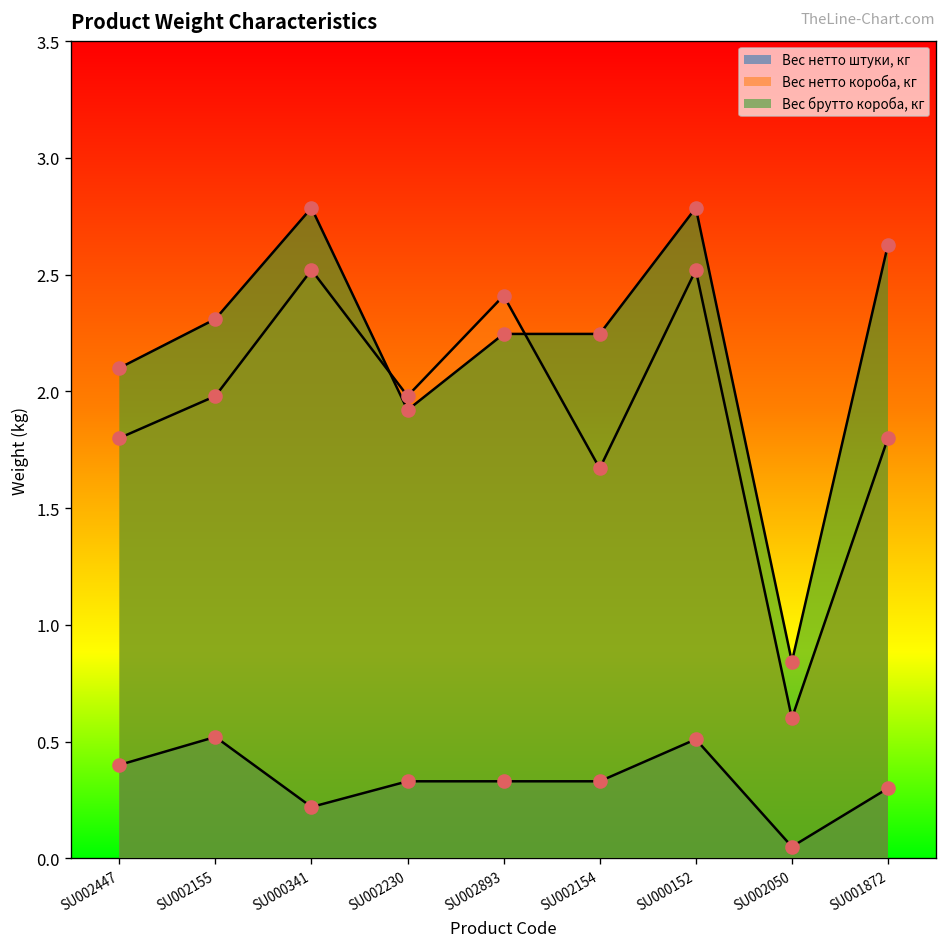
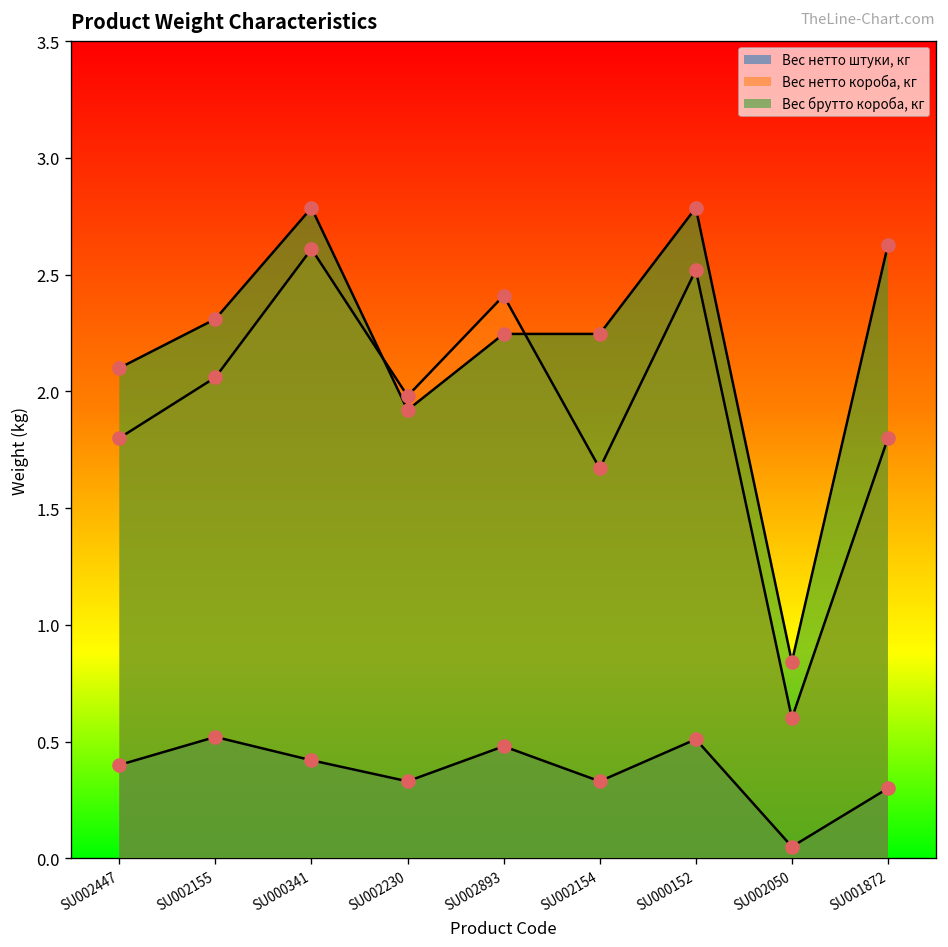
  {
    "Вес нетто штуки, кг": {
      "SU002447": 0.40,
      "SU002155": 0.52,
-     "SU000341": 0.22,
+     "SU000341": 0.42,
      "SU002230": 0.33,
-     "SU002893": 0.33,
+     "SU002893": 0.48,
      "SU002154": 0.33,
      "SU000152": 0.51,
      "SU002050": 0.05,
      "SU001872": 0.30
    },
    "Вес нетто короба, кг": {
      "SU002447": 1.80,
-     "SU002155": 1.98,
-     "SU000341": 2.52,
+     "SU002155": 2.06,
+     "SU000341": 2.61,
      "SU002230": 1.98,
      "SU002893": 2.41,
      "SU002154": 1.67,
      "SU000152": 2.52,
      "SU002050": 0.60,
      "SU001872": 1.80
    },
    "Вес брутто короба, кг": {
      "SU002447": 2.10,
      "SU002155": 2.31,
      "SU000341": 2.79,
      "SU002230": 1.92,
      "SU002893": 2.25,
      "SU002154": 2.25,
      "SU000152": 2.79,
      "SU002050": 0.84,
      "SU001872": 2.63
    }
  }
